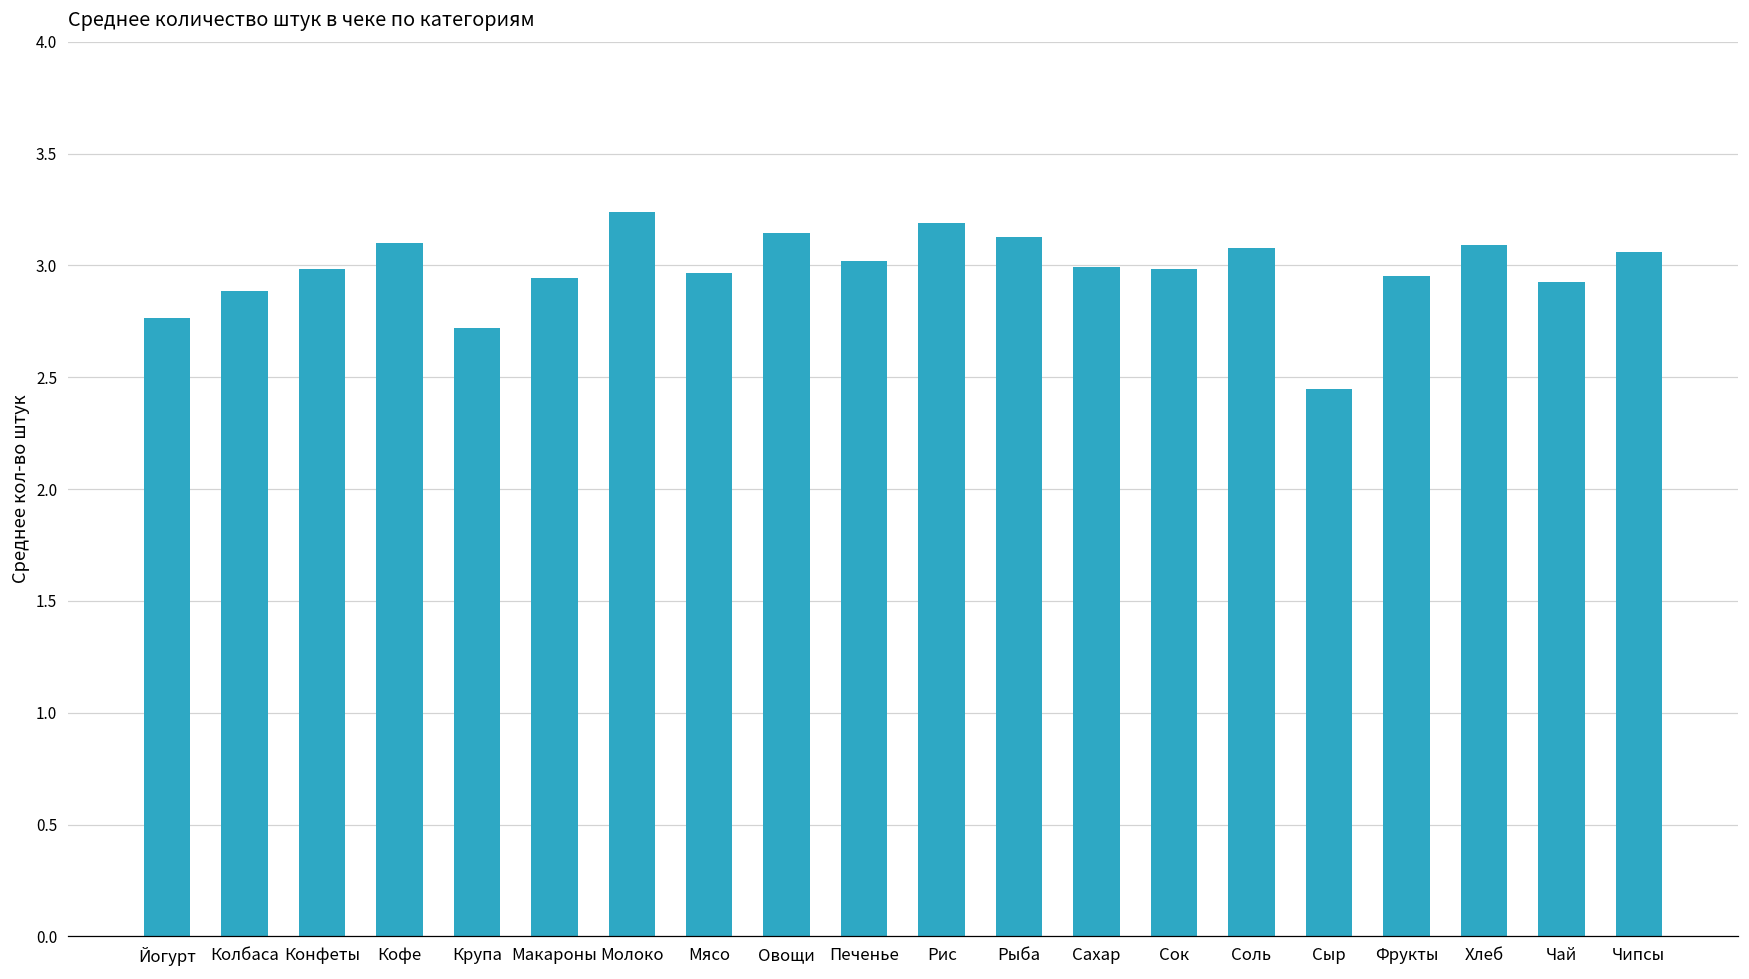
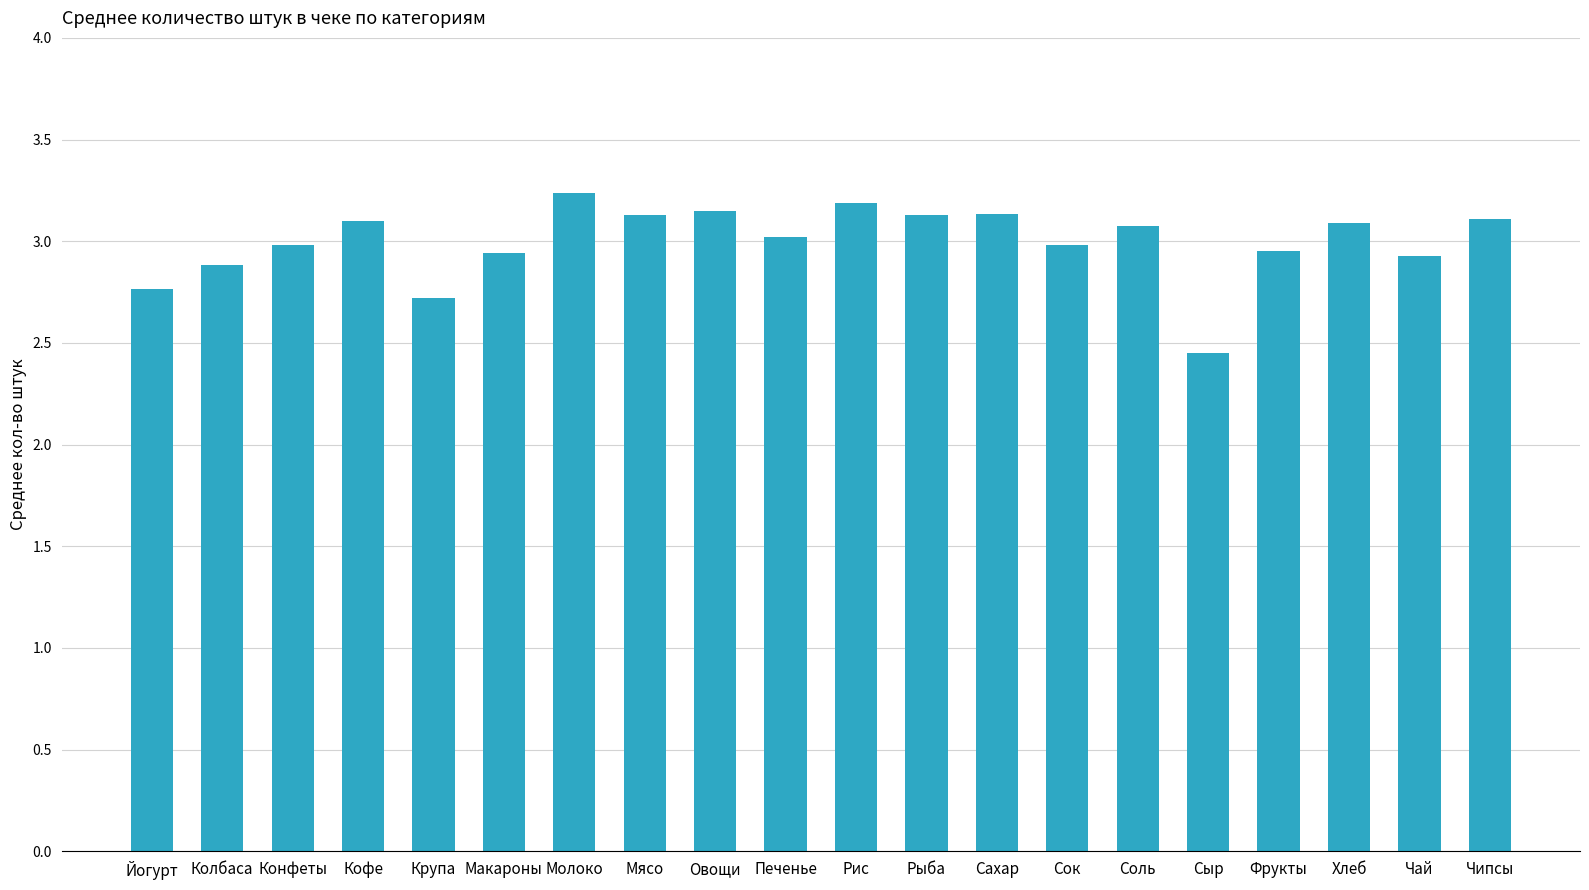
  {
    "Йогурт": 2.76,
    "Колбаса": 2.88,
    "Конфеты": 2.98,
    "Кофе": 3.10,
    "Крупа": 2.72,
    "Макароны": 2.94,
    "Молоко": 3.24,
-   "Мясо": 2.97,
+   "Мясо": 3.13,
    "Овощи": 3.15,
    "Печенье": 3.02,
    "Рис": 3.19,
    "Рыба": 3.13,
-   "Сахар": 2.99,
+   "Сахар": 3.14,
    "Сок": 2.98,
    "Соль": 3.08,
    "Сыр": 2.45,
    "Фрукты": 2.95,
    "Хлеб": 3.09,
    "Чай": 2.93,
-   "Чипсы": 3.06
+   "Чипсы": 3.11
  }
